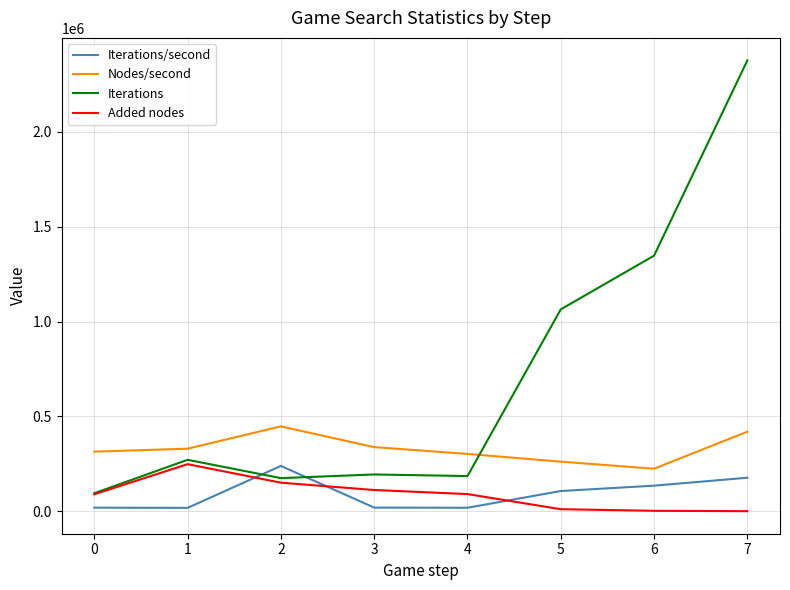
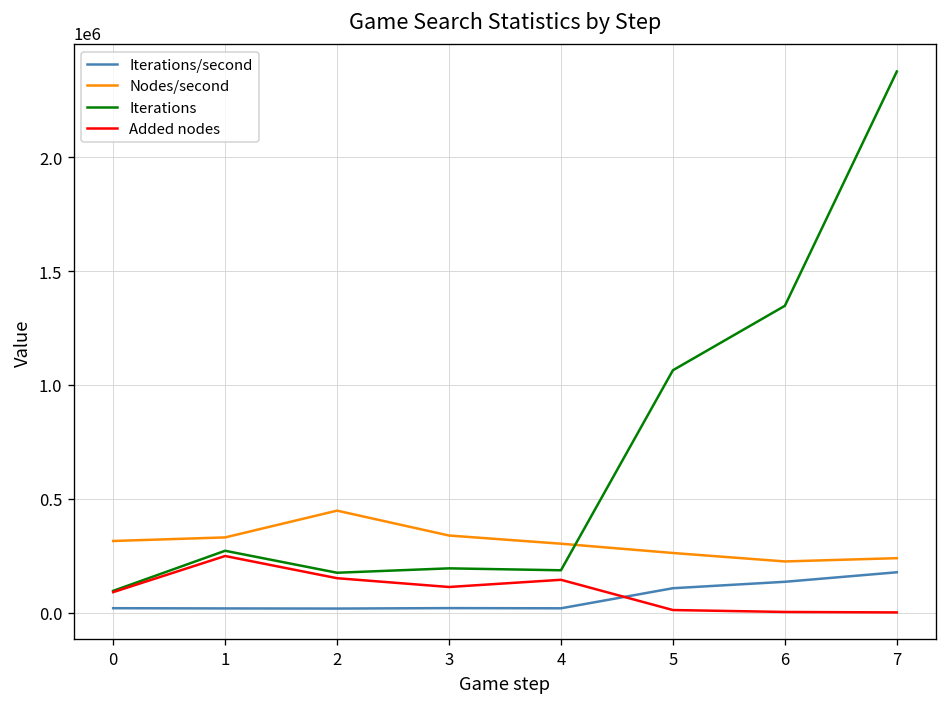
  {
    "Iterations/second": {
      "0": 20000,
      "1": 20000,
-     "2": 240000,
+     "2": 20000,
      "3": 20000,
      "4": 20000,
      "5": 110000,
      "6": 140000,
      "7": 180000
    },
    "Nodes/second": {
      "0": 310000,
      "1": 330000,
      "2": 450000,
      "3": 340000,
      "4": 300000,
      "5": 260000,
      "6": 220000,
-     "7": 420000
+     "7": 240000
    },
    "Iterations": {
      "1": 270000,
      "2": 170000,
      "3": 190000,
      "4": 190000,
      "5": 1060000,
      "6": 1350000,
      "7": 2380000
    },
    "Added nodes": {
      "1": 250000,
      "2": 150000,
      "3": 110000,
-     "4": 90000,
+     "4": 140000,
      "5": 10000,
      "6": 0,
      "7": 0
    }
  }
